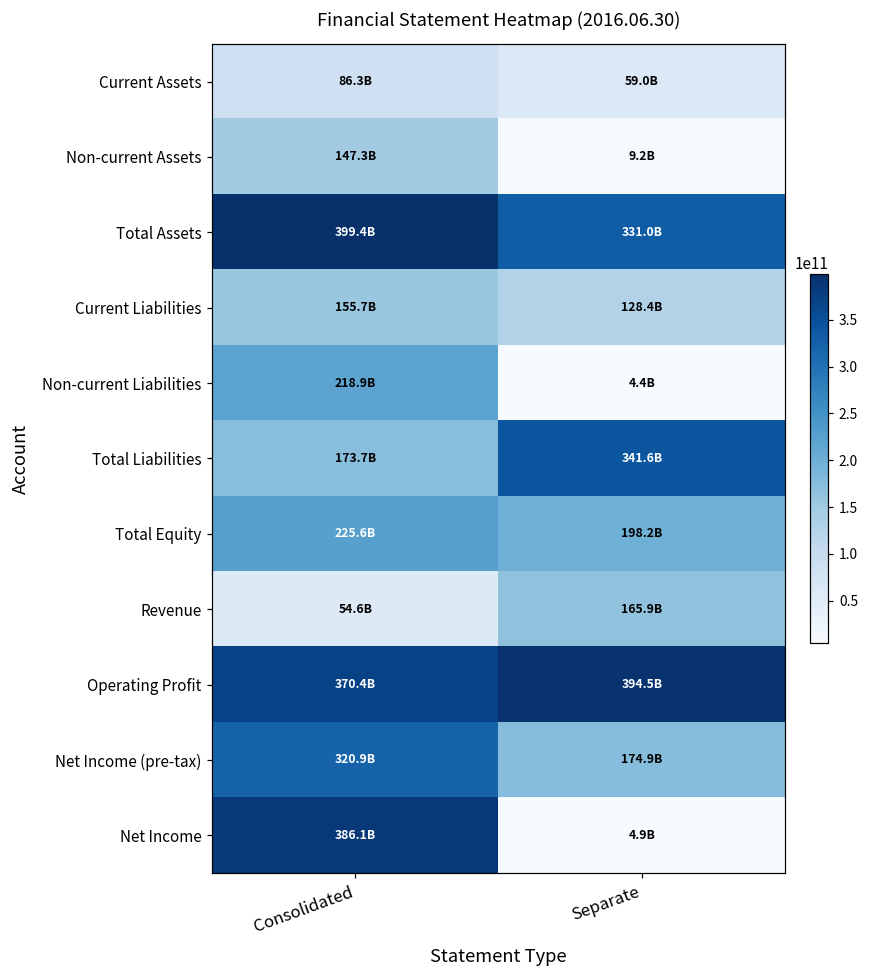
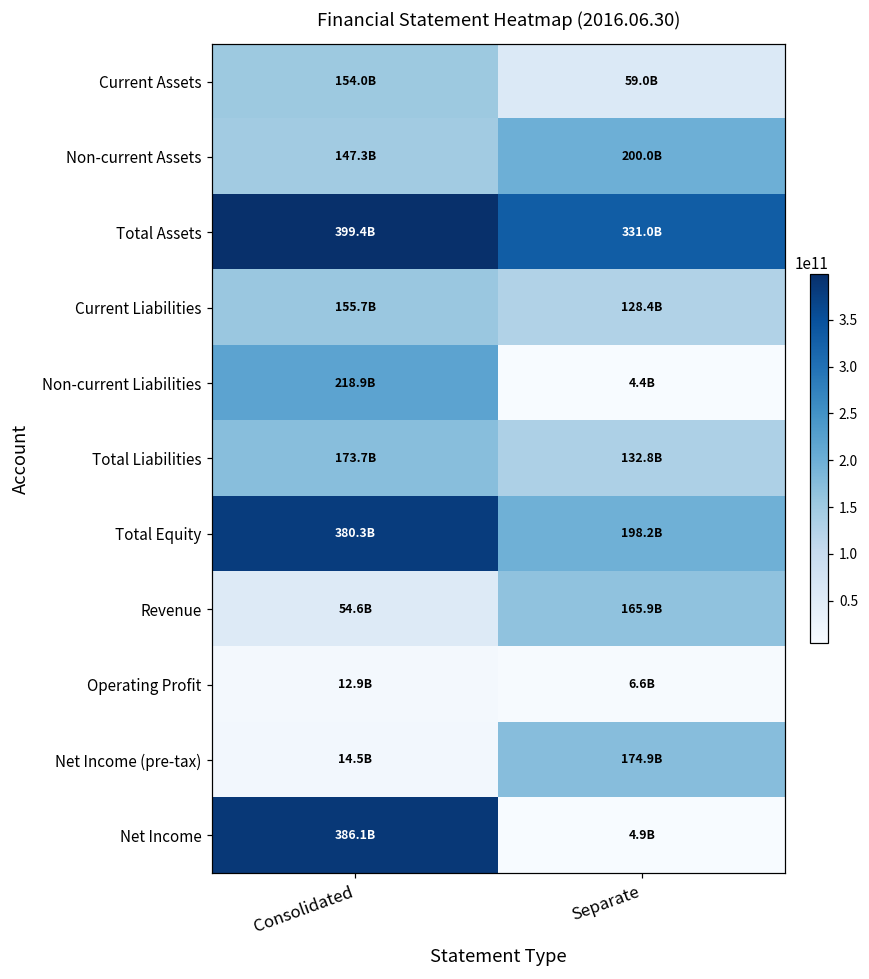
  {
    "Current Assets": {
-     "Consolidated": "86.3B",
+     "Consolidated": "154.0B",
      "Separate": "59.0B"
    },
    "Non-current Assets": {
      "Consolidated": "147.3B",
-     "Separate": "9.2B"
+     "Separate": "200.0B"
    },
    "Total Assets": {
      "Consolidated": "399.4B",
      "Separate": "331.0B"
    },
    "Current Liabilities": {
      "Consolidated": "155.7B",
      "Separate": "128.4B"
    },
    "Non-current Liabilities": {
      "Consolidated": "218.9B",
      "Separate": "4.4B"
    },
    "Total Liabilities": {
      "Consolidated": "173.7B",
-     "Separate": "341.6B"
+     "Separate": "132.8B"
    },
    "Total Equity": {
-     "Consolidated": "225.6B",
+     "Consolidated": "380.3B",
      "Separate": "198.2B"
    },
    "Revenue": {
      "Consolidated": "54.6B",
      "Separate": "165.9B"
    },
    "Operating Profit": {
-     "Consolidated": "370.4B",
-     "Separate": "394.5B"
+     "Consolidated": "12.9B",
+     "Separate": "6.6B"
    },
    "Net Income (pre-tax)": {
-     "Consolidated": "320.9B",
+     "Consolidated": "14.5B",
      "Separate": "174.9B"
    },
    "Net Income": {
      "Consolidated": "386.1B",
      "Separate": "4.9B"
    }
  }
